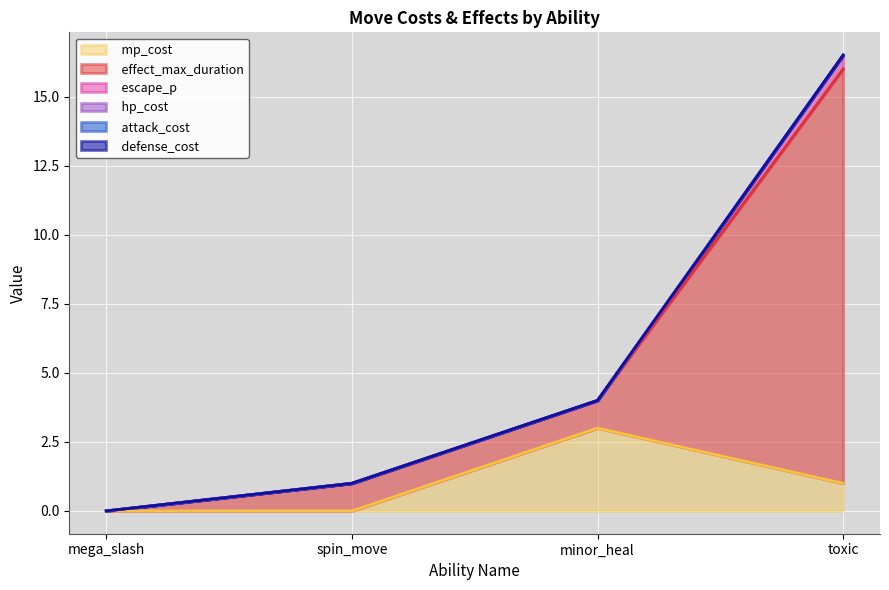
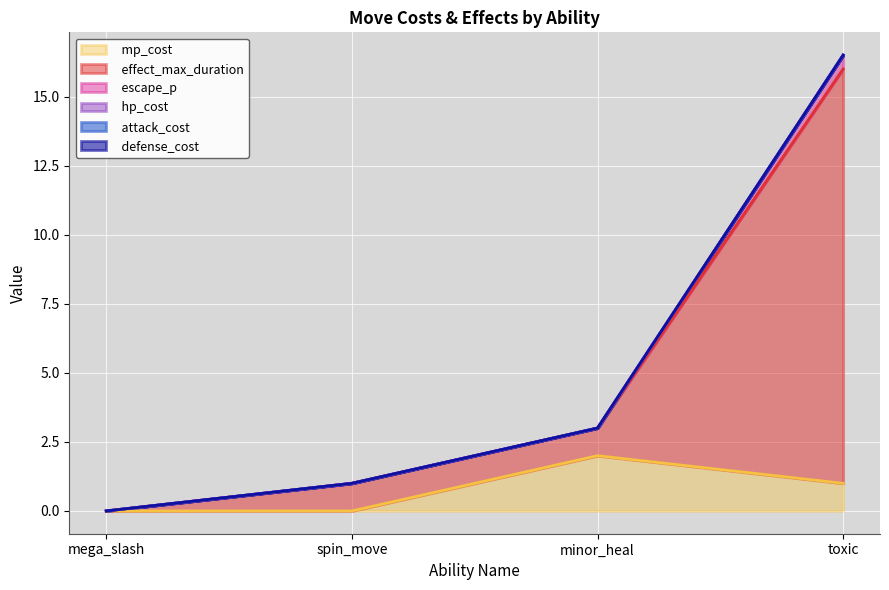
  {
    "mp_cost": {
      "spin_move": 0,
-     "minor_heal": 3,
+     "minor_heal": 2,
      "toxic": 1
    },
    "effect_max_duration": {
      "toxic": 15
    }
  }
